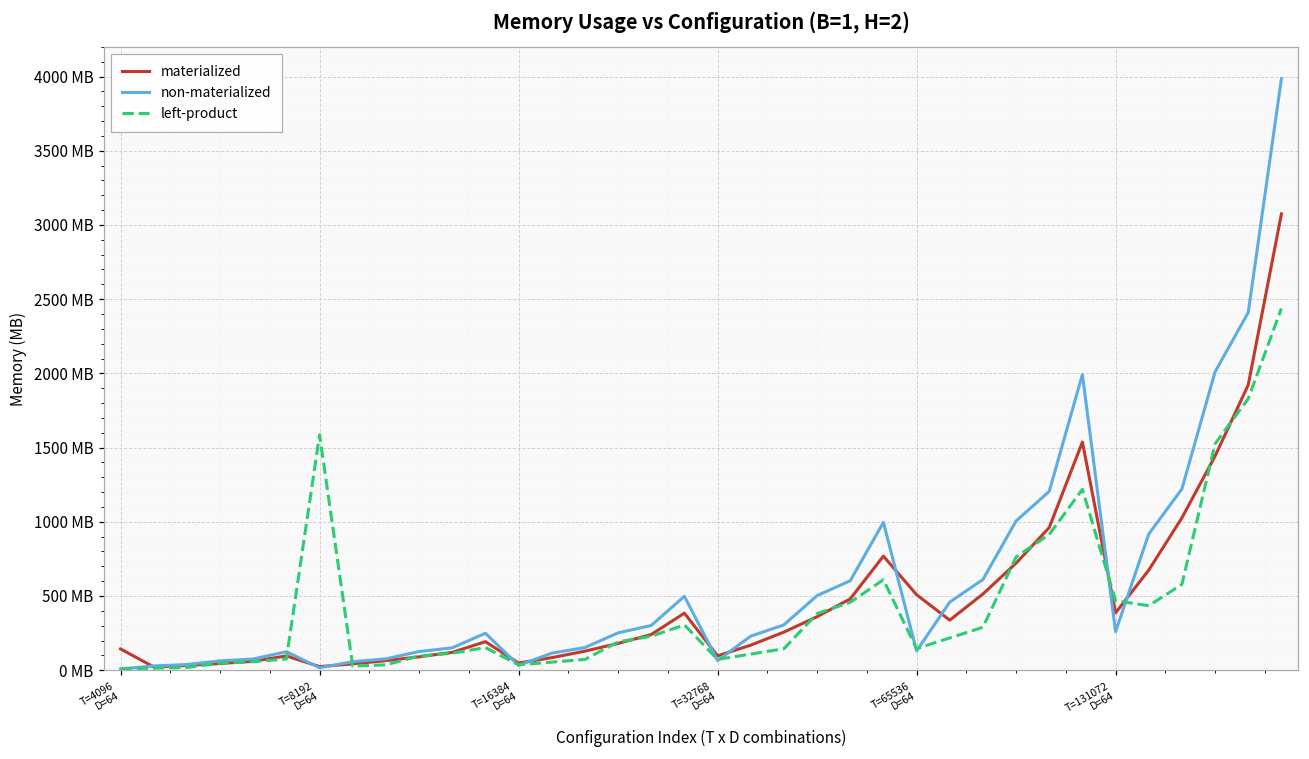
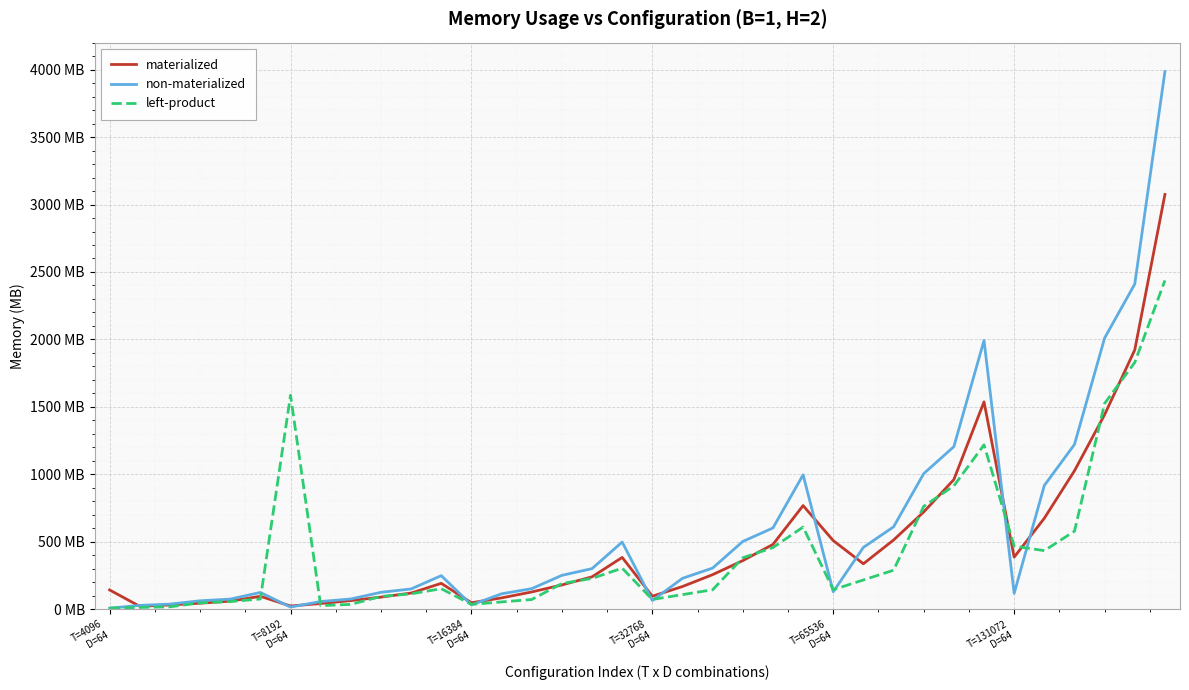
  {
    "materialized": {
      "T=4096 D=64": "140 MB",
      "T=32768 D=64": "100 MB",
      "T=65536 D=64": "510 MB",
      "T=131072 D=64": "390 MB"
    },
    "non-materialized": {
-     "T=131072 D=64": "260 MB"
+     "T=131072 D=64": "120 MB"
    },
    "left-product": {
      "T=8192 D=64": "1590 MB",
      "T=131072 D=64": "470 MB"
    }
  }
